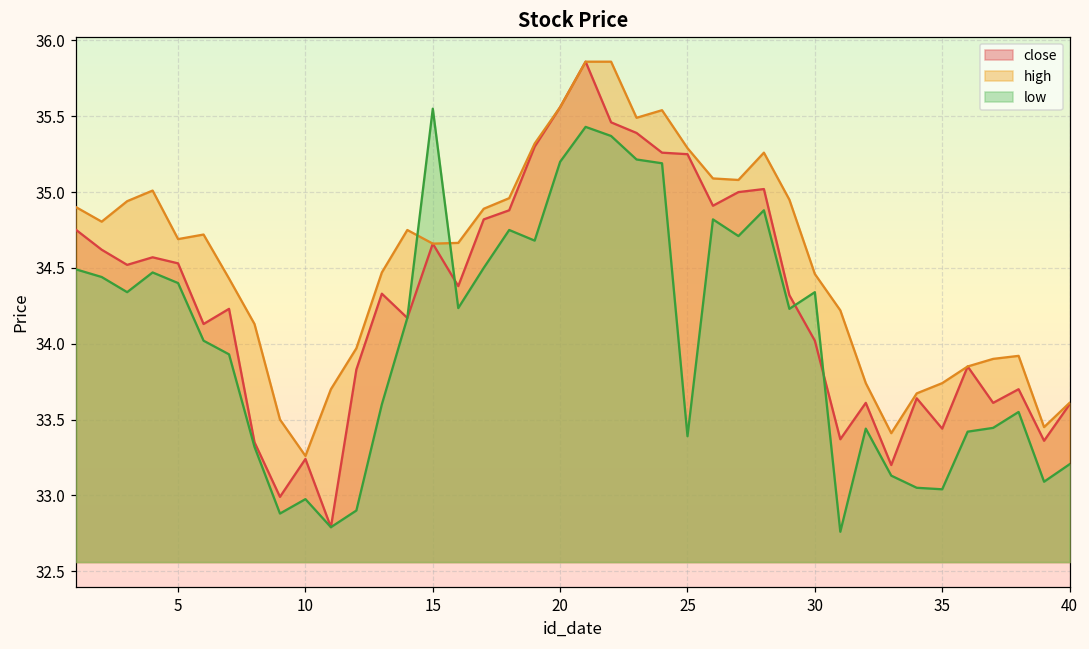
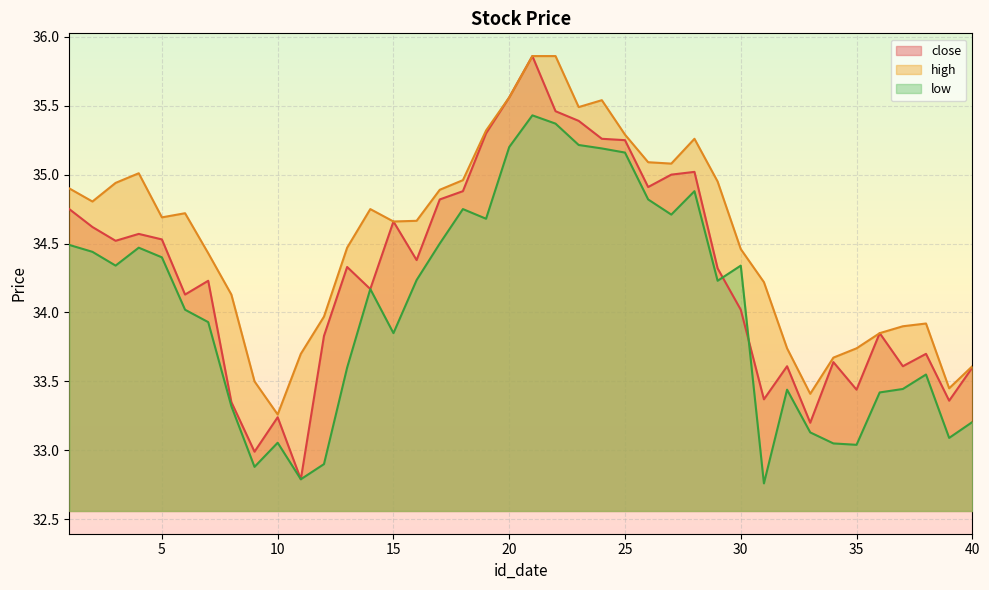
  {
    "low": {
      "5": 34.40,
-     "10": 32.98,
-     "15": 35.55,
+     "10": 33.06,
+     "15": 33.85,
      "20": 35.20,
-     "25": 33.39,
+     "25": 35.16,
      "30": 34.34,
      "35": 33.04,
      "40": 33.21
    }
  }
